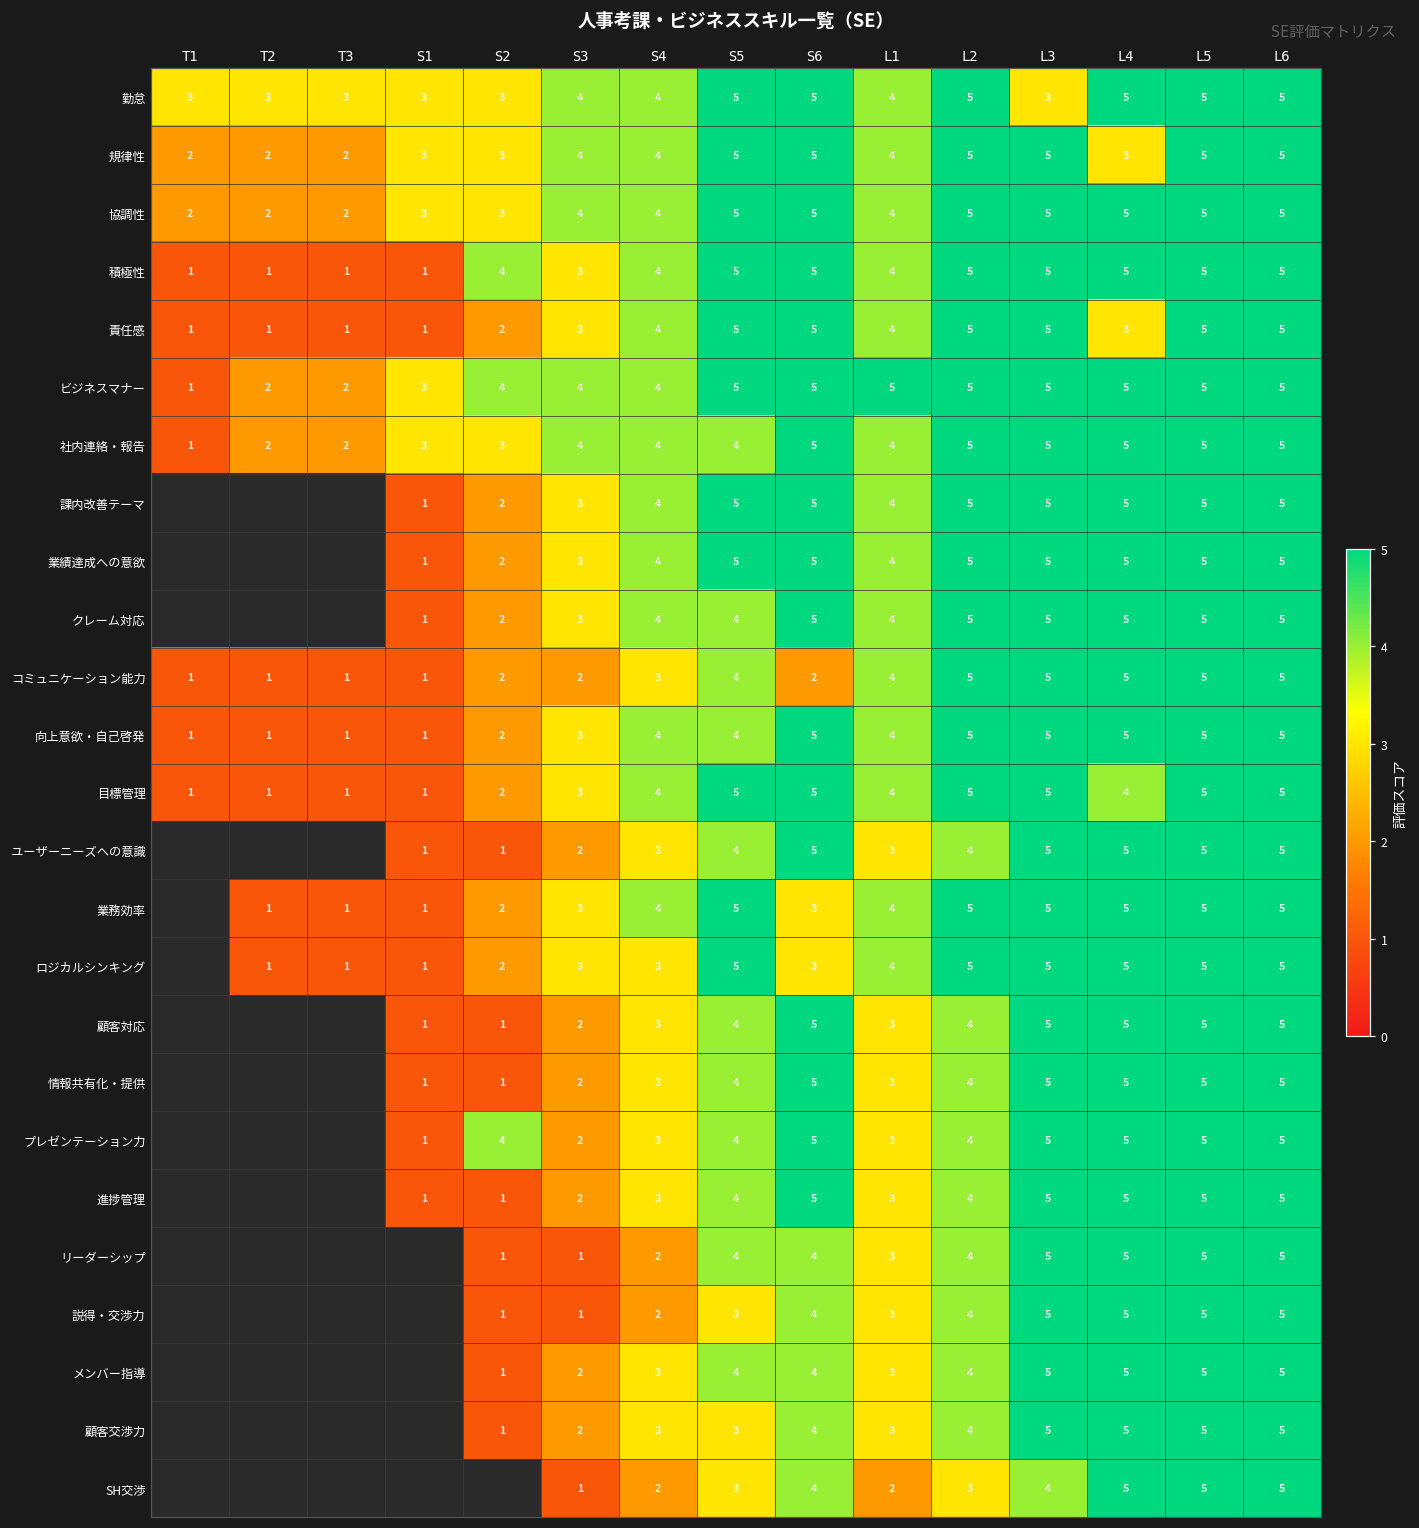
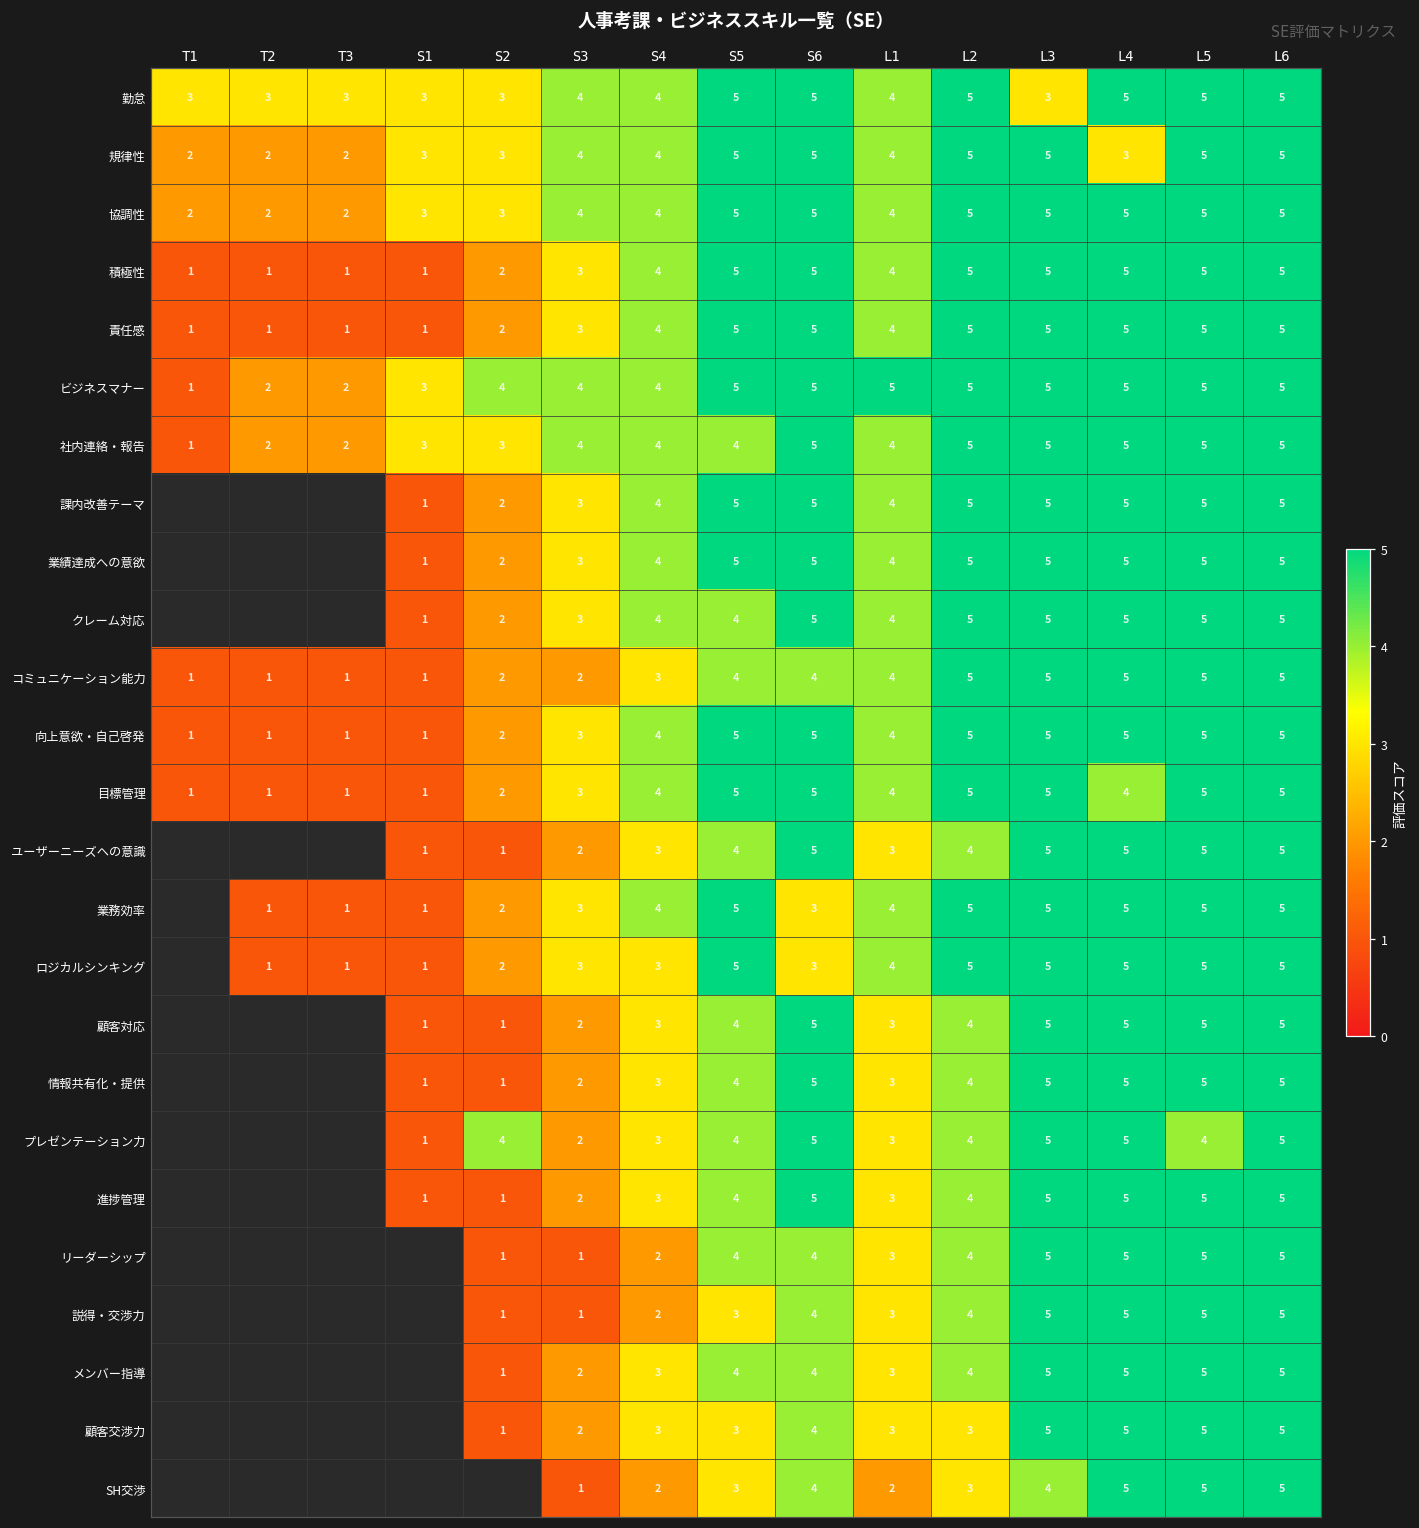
  {
    "積極性": {
      "T1": 1,
      "T2": 1,
      "T3": 1,
      "S1": 1,
-     "S2": 4,
+     "S2": 2,
      "S3": 3,
      "S4": 4,
      "S5": 5,
      "S6": 5,
      "L1": 4,
      "L2": 5,
      "L3": 5,
      "L4": 5,
      "L5": 5,
      "L6": 5
    },
    "責任感": {
      "T1": 1,
      "T2": 1,
      "T3": 1,
      "S1": 1,
      "S2": 2,
      "S3": 3,
      "S4": 4,
      "S5": 5,
      "S6": 5,
      "L1": 4,
      "L2": 5,
      "L3": 5,
-     "L4": 3,
+     "L4": 5,
      "L5": 5,
      "L6": 5
    },
    "コミュニケーション能力": {
      "T1": 1,
      "T2": 1,
      "T3": 1,
      "S1": 1,
      "S2": 2,
      "S3": 2,
      "S4": 3,
      "S5": 4,
-     "S6": 2,
+     "S6": 4,
      "L1": 4,
      "L2": 5,
      "L3": 5,
      "L4": 5,
      "L5": 5,
      "L6": 5
    },
    "向上意欲・自己啓発": {
      "T1": 1,
      "T2": 1,
      "T3": 1,
      "S1": 1,
      "S2": 2,
      "S3": 3,
      "S4": 4,
-     "S5": 4,
+     "S5": 5,
      "S6": 5,
      "L1": 4,
      "L2": 5,
      "L3": 5,
      "L4": 5,
      "L5": 5,
      "L6": 5
    },
    "プレゼンテーション力": {
      "S1": 1,
      "S2": 4,
      "S3": 2,
      "S4": 3,
      "S5": 4,
      "S6": 5,
      "L1": 3,
      "L2": 4,
      "L3": 5,
      "L4": 5,
-     "L5": 5,
+     "L5": 4,
      "L6": 5
    },
    "顧客交渉力": {
      "S2": 1,
      "S3": 2,
      "S4": 3,
      "S5": 3,
      "S6": 4,
      "L1": 3,
-     "L2": 4,
+     "L2": 3,
      "L3": 5,
      "L4": 5,
      "L5": 5,
      "L6": 5
    }
  }
